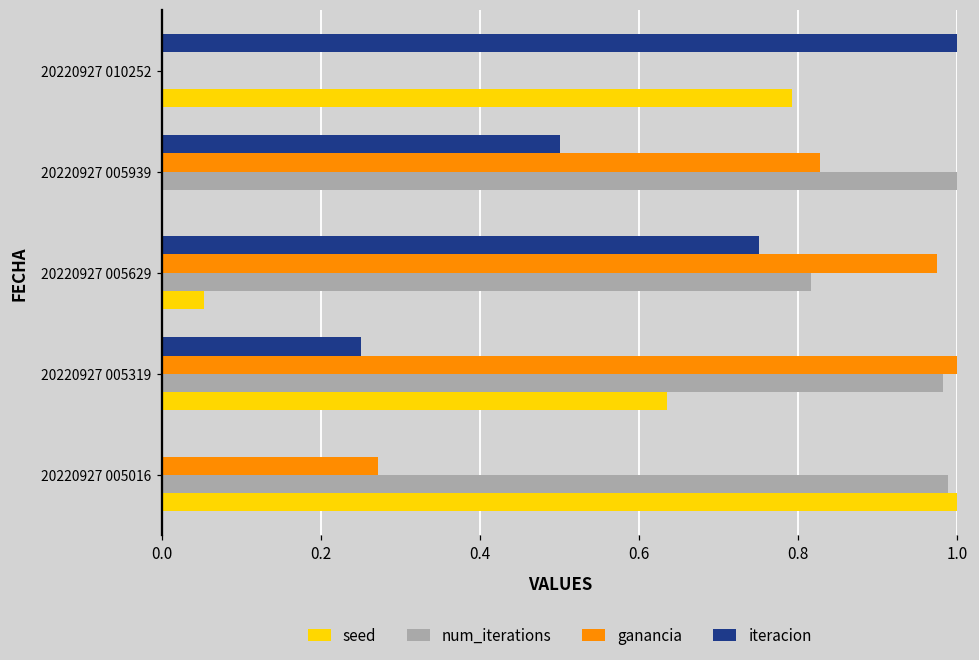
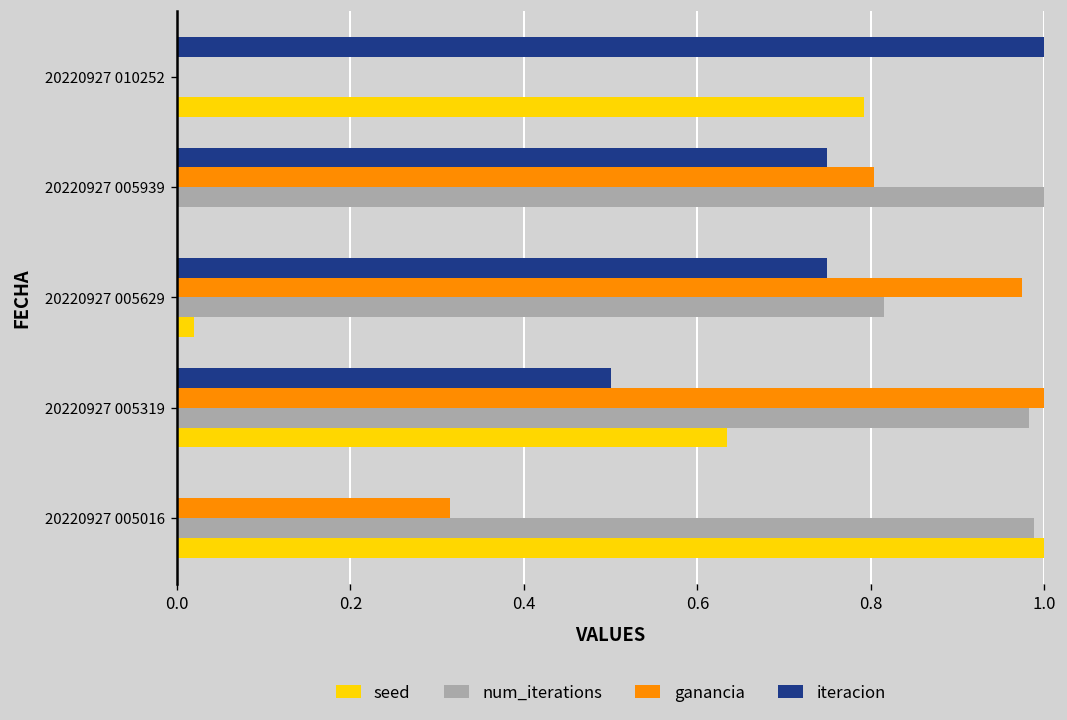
  {
    "seed": {
      "20220927 010252": 0.79,
      "20220927 005939": 0.00,
-     "20220927 005629": 0.05,
+     "20220927 005629": 0.02,
      "20220927 005319": 0.63,
      "20220927 005016": 1.00
    },
    "num_iterations": {
      "20220927 010252": 0.00,
      "20220927 005939": 1.00,
      "20220927 005629": 0.82,
      "20220927 005319": 0.98,
      "20220927 005016": 0.99
    },
    "ganancia": {
      "20220927 010252": 0.00,
-     "20220927 005939": 0.83,
+     "20220927 005939": 0.80,
      "20220927 005629": 0.97,
      "20220927 005319": 1.00,
-     "20220927 005016": 0.27
+     "20220927 005016": 0.31
    },
    "iteracion": {
      "20220927 010252": 1.00,
-     "20220927 005939": 0.50,
+     "20220927 005939": 0.75,
      "20220927 005629": 0.75,
-     "20220927 005319": 0.25,
+     "20220927 005319": 0.50,
      "20220927 005016": 0.00
    }
  }
